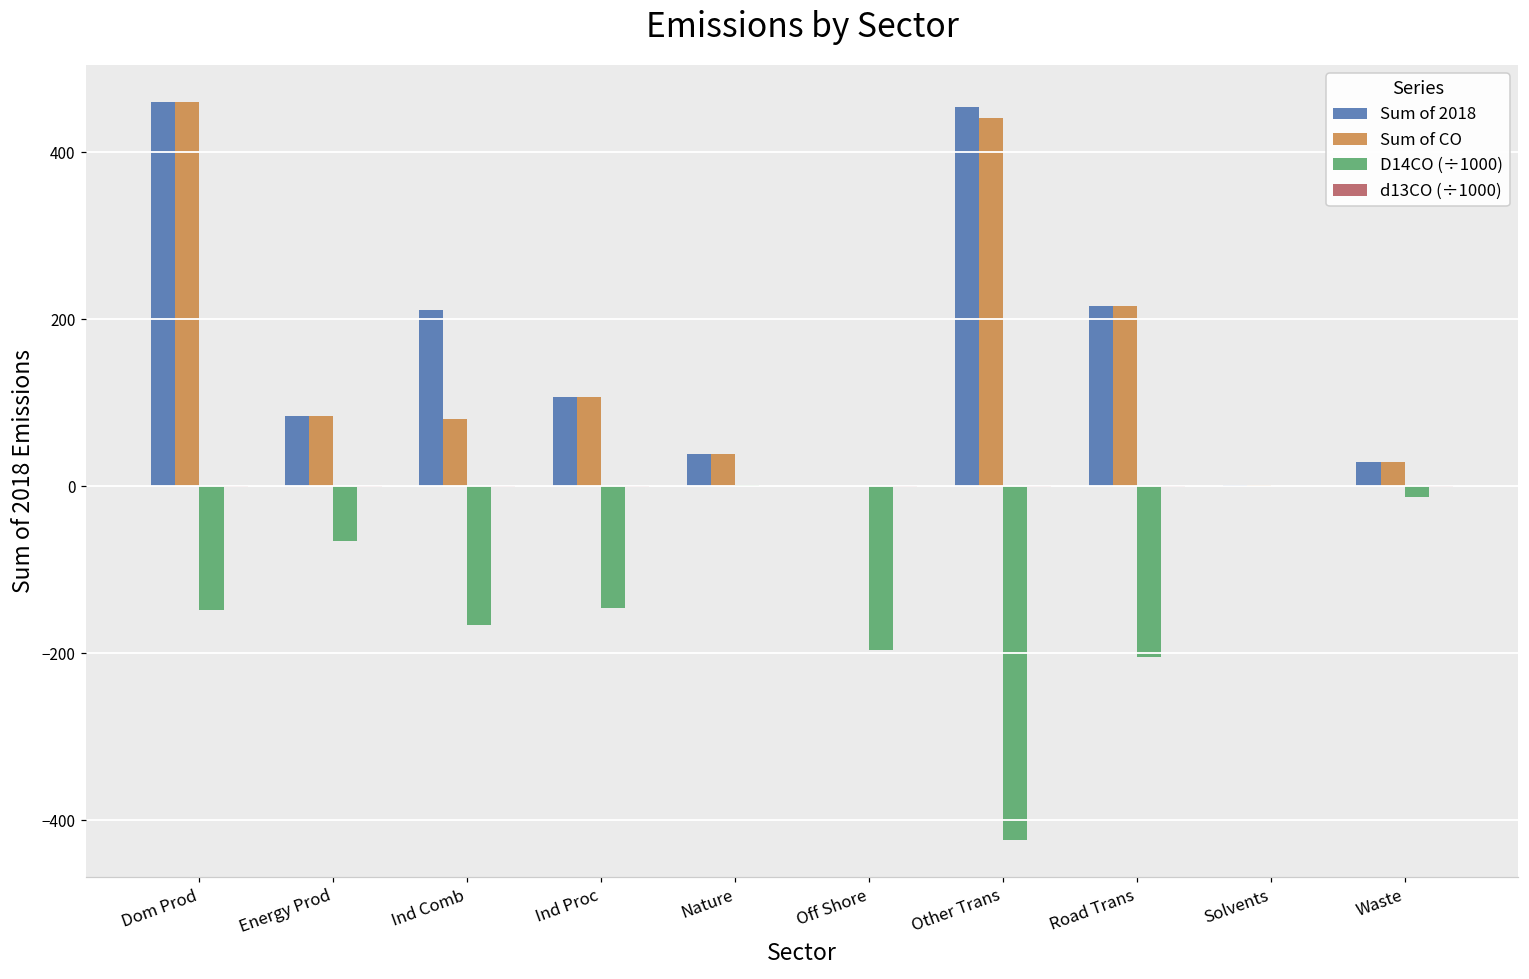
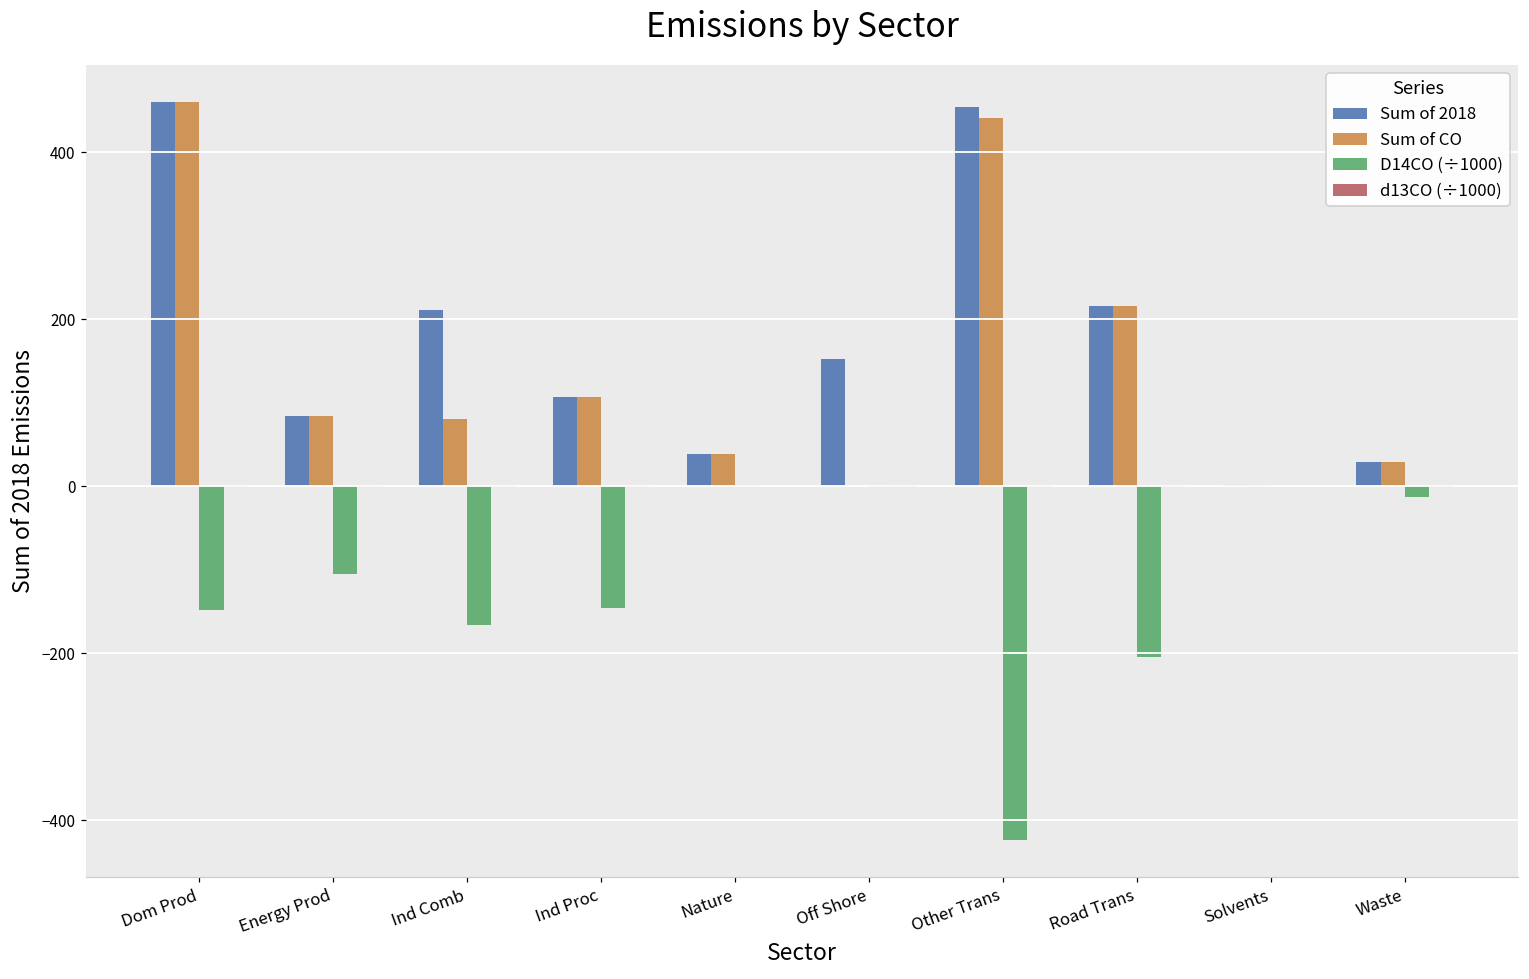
  {
    "Sum of 2018": {
      "Dom Prod": 460,
      "Energy Prod": 80,
      "Ind Comb": 210,
      "Ind Proc": 110,
      "Nature": 40,
-     "Off Shore": 0,
+     "Off Shore": 150,
      "Other Trans": 460,
      "Road Trans": 220,
      "Waste": 30
    },
    "D14CO (÷1000)": {
      "Dom Prod": -150,
-     "Energy Prod": -70,
+     "Energy Prod": -110,
      "Ind Comb": -170,
      "Ind Proc": -150,
-     "Off Shore": -200,
+     "Off Shore": 0,
      "Other Trans": -420,
      "Road Trans": -200,
      "Waste": -10
    }
  }
